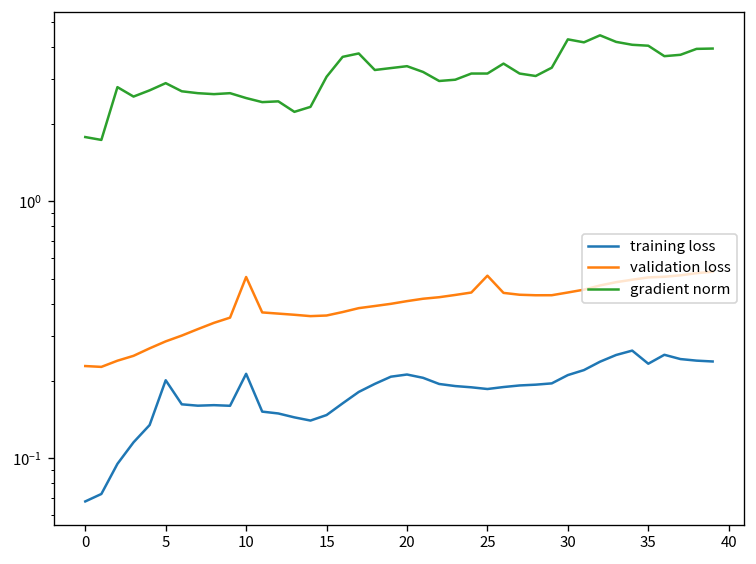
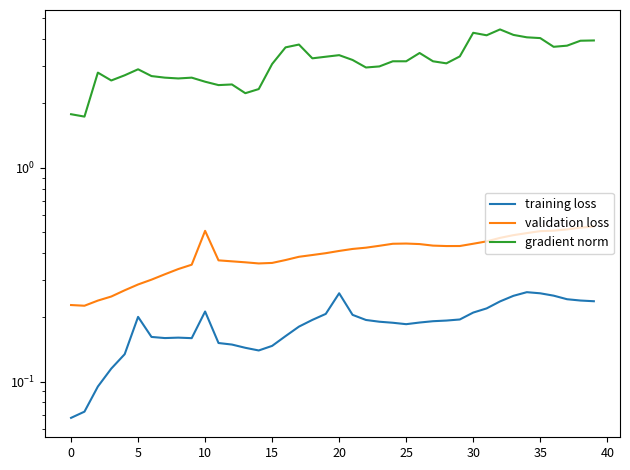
  {
    "training loss": {
      "0": 0.068,
      "5": 0.20,
      "10": 0.21,
      "15": 0.15,
-     "20": 0.21,
+     "20": 0.26,
      "25": 0.19,
      "30": 0.21,
-     "35": 0.23
+     "35": 0.26
    },
    "validation loss": {
      "0": 0.23,
      "5": 0.28,
      "10": 0.51,
      "15": 0.36,
      "20": 0.41,
-     "25": 0.51,
+     "25": 0.44,
      "30": 0.44
    },
    "gradient norm": {
      "0": 1.8,
      "5": 2.9,
      "10": 2.5,
      "15": 3.1,
      "20": 3.4,
      "25": 3.2,
      "30": 4.3,
      "35": 4.0
    }
  }
